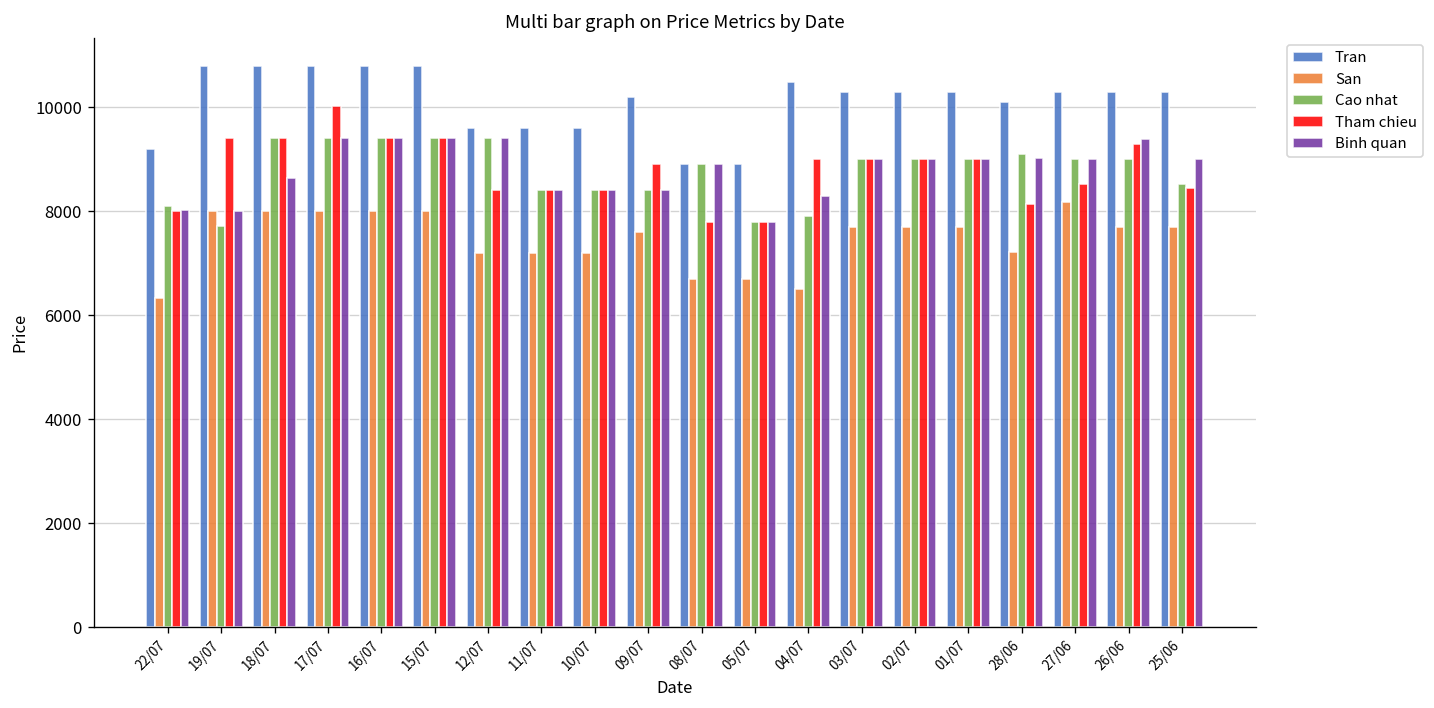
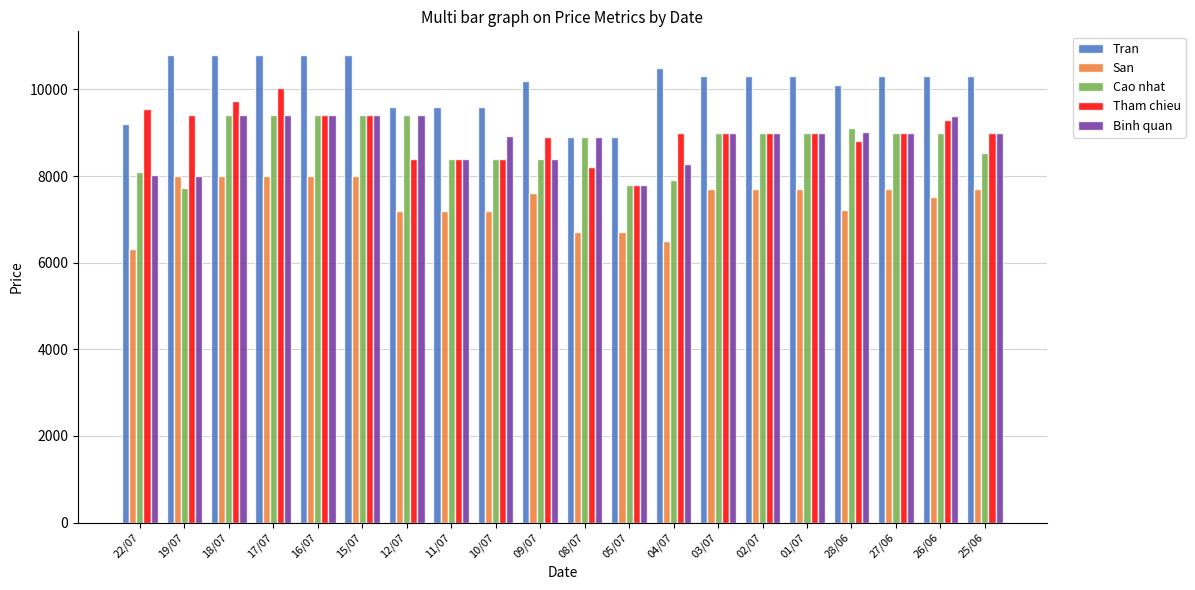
  {
    "Tran": {
      "22/07": 9200,
      "19/07": 10800,
      "18/07": 10800,
      "17/07": 10800,
      "16/07": 10800,
      "15/07": 10800,
      "12/07": 9600,
      "11/07": 9600,
      "10/07": 9600,
      "09/07": 10200,
      "08/07": 8900,
      "05/07": 8900,
      "04/07": 10500,
      "03/07": 10300,
      "02/07": 10300,
      "01/07": 10300,
      "28/06": 10100,
      "27/06": 10300,
      "26/06": 10300,
      "25/06": 10300
    },
    "San": {
      "22/07": 6300,
      "19/07": 8000,
      "18/07": 8000,
      "17/07": 8000,
      "16/07": 8000,
      "15/07": 8000,
      "12/07": 7200,
      "11/07": 7200,
      "10/07": 7200,
      "09/07": 7600,
      "08/07": 6700,
      "05/07": 6700,
      "04/07": 6500,
      "03/07": 7700,
      "02/07": 7700,
      "01/07": 7700,
      "28/06": 7200,
-     "27/06": 8200,
-     "26/06": 7700,
+     "27/06": 7700,
+     "26/06": 7500,
      "25/06": 7700
    },
    "Cao nhat": {
      "22/07": 8100,
      "19/07": 7700,
      "18/07": 9400,
      "17/07": 9400,
      "16/07": 9400,
      "15/07": 9400,
      "12/07": 9400,
      "11/07": 8400,
      "10/07": 8400,
      "09/07": 8400,
      "08/07": 8900,
      "05/07": 7800,
      "04/07": 7900,
      "03/07": 9000,
      "02/07": 9000,
      "01/07": 9000,
      "28/06": 9100,
      "27/06": 9000,
      "26/06": 9000,
      "25/06": 8500
    },
    "Tham chieu": {
-     "22/07": 8000,
+     "22/07": 9500,
      "19/07": 9400,
-     "18/07": 9400,
+     "18/07": 9700,
      "17/07": 10000,
      "16/07": 9400,
      "15/07": 9400,
      "12/07": 8400,
      "11/07": 8400,
      "10/07": 8400,
      "09/07": 8900,
-     "08/07": 7800,
+     "08/07": 8200,
      "05/07": 7800,
      "04/07": 9000,
      "03/07": 9000,
      "02/07": 9000,
      "01/07": 9000,
-     "28/06": 8100,
-     "27/06": 8500,
+     "28/06": 8800,
+     "27/06": 9000,
      "26/06": 9300,
-     "25/06": 8400
+     "25/06": 9000
    },
    "Binh quan": {
      "22/07": 8000,
      "19/07": 8000,
-     "18/07": 8600,
+     "18/07": 9400,
      "17/07": 9400,
      "16/07": 9400,
      "15/07": 9400,
      "12/07": 9400,
      "11/07": 8400,
-     "10/07": 8400,
+     "10/07": 8900,
      "09/07": 8400,
      "08/07": 8900,
      "05/07": 7800,
      "04/07": 8300,
      "03/07": 9000,
      "02/07": 9000,
      "01/07": 9000,
      "28/06": 9000,
      "27/06": 9000,
      "26/06": 9400,
      "25/06": 9000
    }
  }
